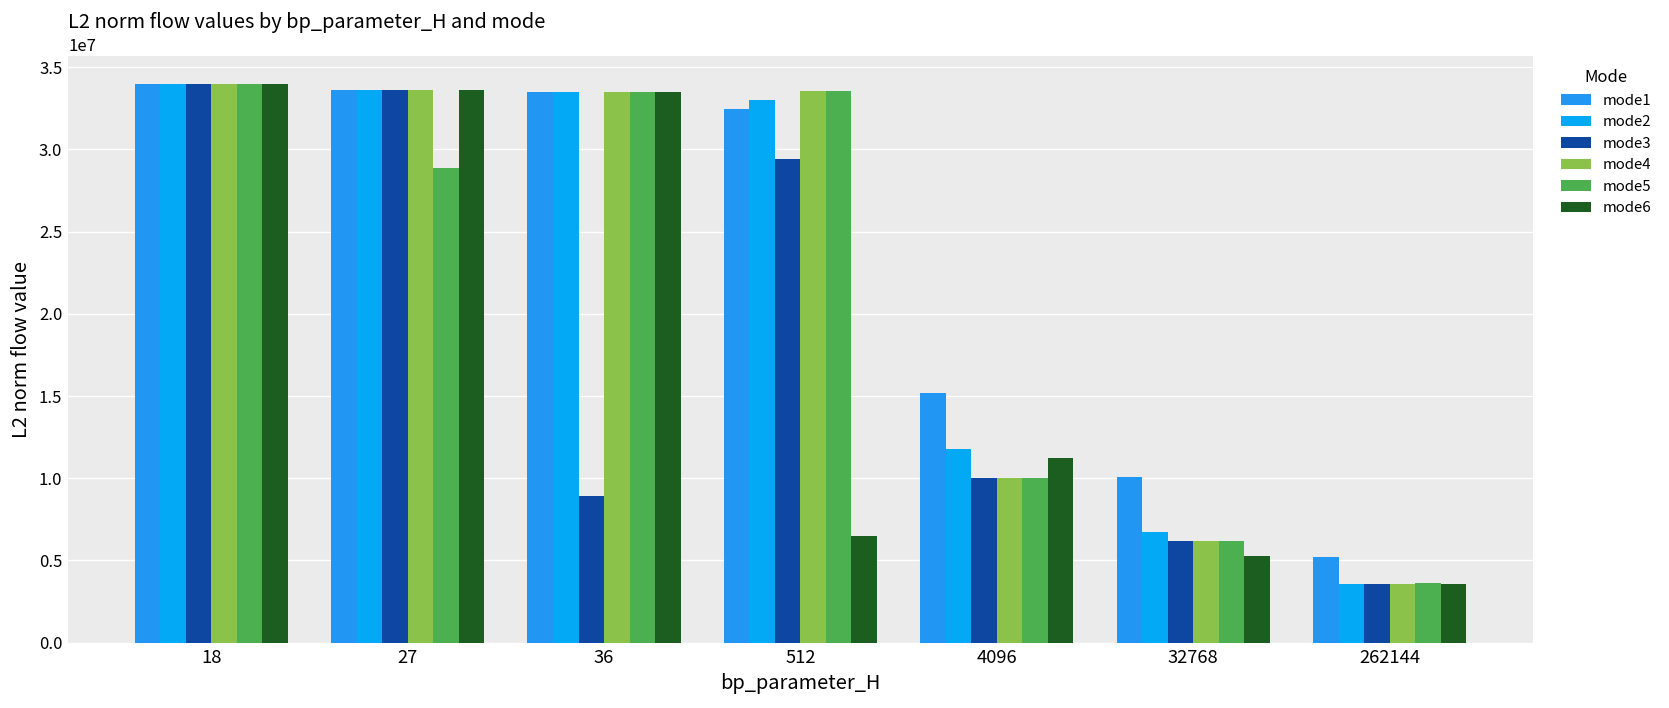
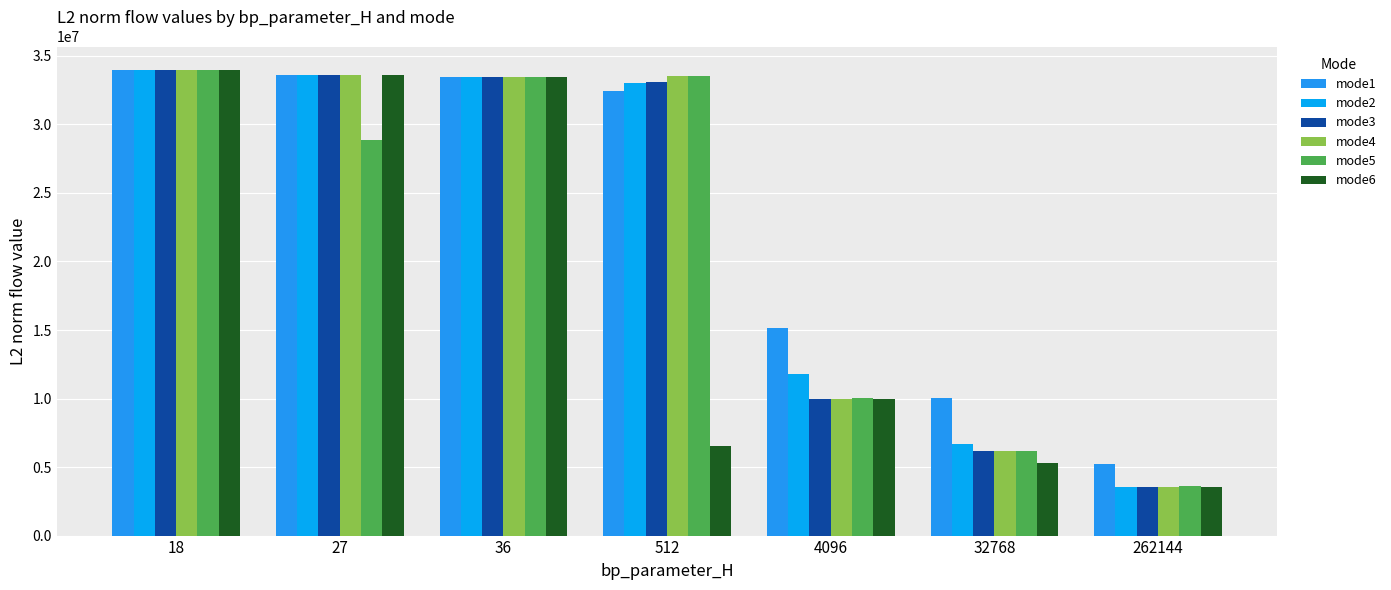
  {
    "mode3": {
      "18": 34000000,
      "27": 33600000,
-     "36": 8900000,
-     "512": 29400000,
+     "36": 33500000,
+     "512": 33100000,
      "4096": 10000000,
      "32768": 6200000,
      "262144": 3600000
    },
    "mode4": {
      "18": 34000000,
      "27": 33600000,
      "36": 33500000,
      "512": 33600000,
      "4096": 10000000,
      "32768": 6200000,
      "262144": 3600000
    },
    "mode5": {
      "18": 34000000,
      "27": 28900000,
      "36": 33500000,
      "512": 33600000,
      "4096": 10000000,
      "32768": 6200000,
      "262144": 3600000
    },
    "mode6": {
      "18": 34000000,
      "27": 33600000,
      "36": 33500000,
      "512": 6500000,
-     "4096": 11200000,
+     "4096": 10000000,
      "32768": 5300000,
      "262144": 3600000
    }
  }
